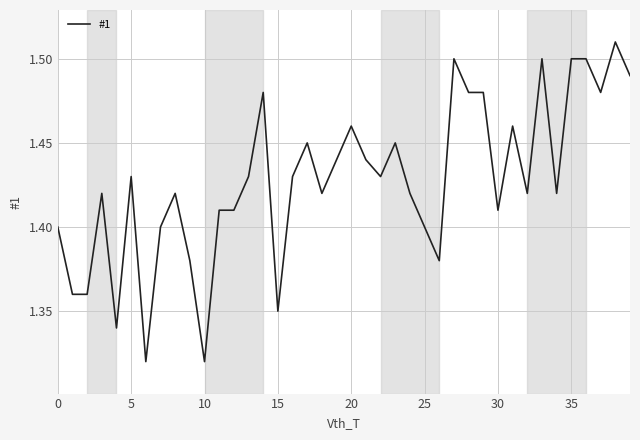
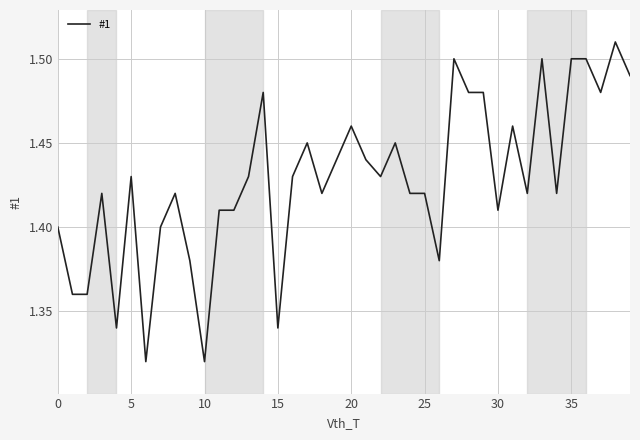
  {
    "0": 1.40,
    "5": 1.43,
    "10": 1.32,
-   "15": 1.35,
+   "15": 1.34,
    "20": 1.46,
-   "25": 1.40,
+   "25": 1.42,
    "30": 1.41,
    "35": 1.50
  }
